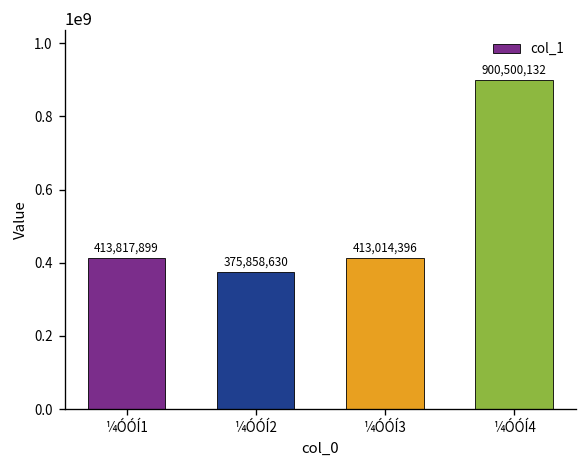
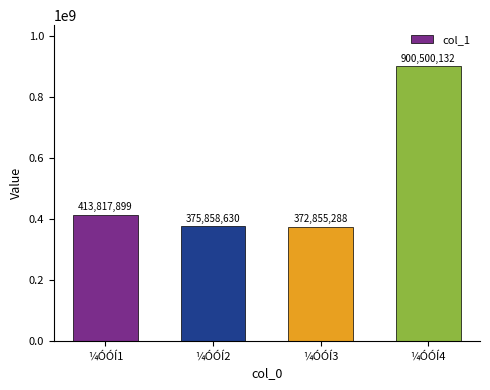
  {
    "¼ÓÓÍ1": "413,817,899",
    "¼ÓÓÍ2": "375,858,630",
-   "¼ÓÓÍ3": "413,014,396",
+   "¼ÓÓÍ3": "372,855,288",
    "¼ÓÓÍ4": "900,500,132"
  }
